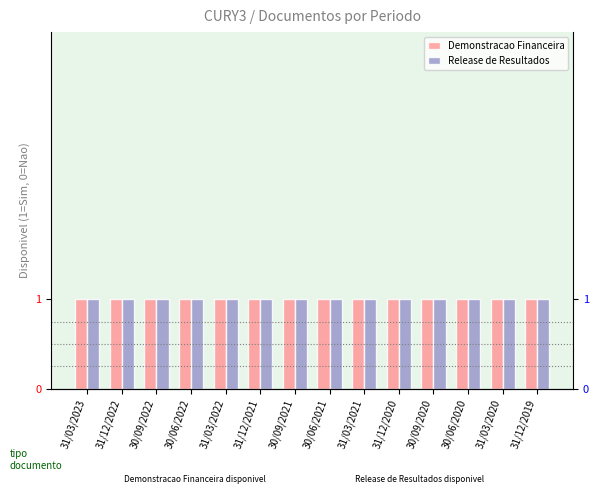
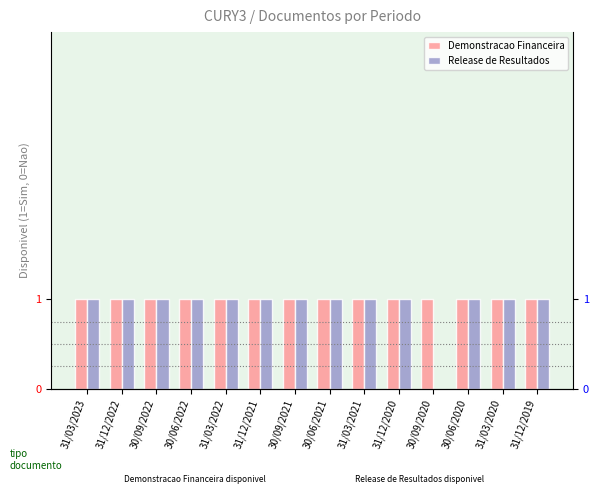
  {
    "Demonstracao Financeira": {
      "31/03/2023": 1,
      "31/12/2022": 1,
      "30/09/2022": 1,
      "30/06/2022": 1,
      "31/03/2022": 1,
      "31/12/2021": 1,
      "30/09/2021": 1,
      "30/06/2021": 1,
      "31/03/2021": 1,
      "31/12/2020": 1,
      "30/09/2020": 1,
      "30/06/2020": 1,
      "31/03/2020": 1,
      "31/12/2019": 1
    },
    "Release de Resultados": {
      "31/03/2023": 1,
      "31/12/2022": 1,
      "30/09/2022": 1,
      "30/06/2022": 1,
      "31/03/2022": 1,
      "31/12/2021": 1,
      "30/09/2021": 1,
      "30/06/2021": 1,
      "31/03/2021": 1,
      "31/12/2020": 1,
-     "30/09/2020": 1,
+     "30/09/2020": 0,
      "30/06/2020": 1,
      "31/03/2020": 1,
      "31/12/2019": 1
    }
  }
